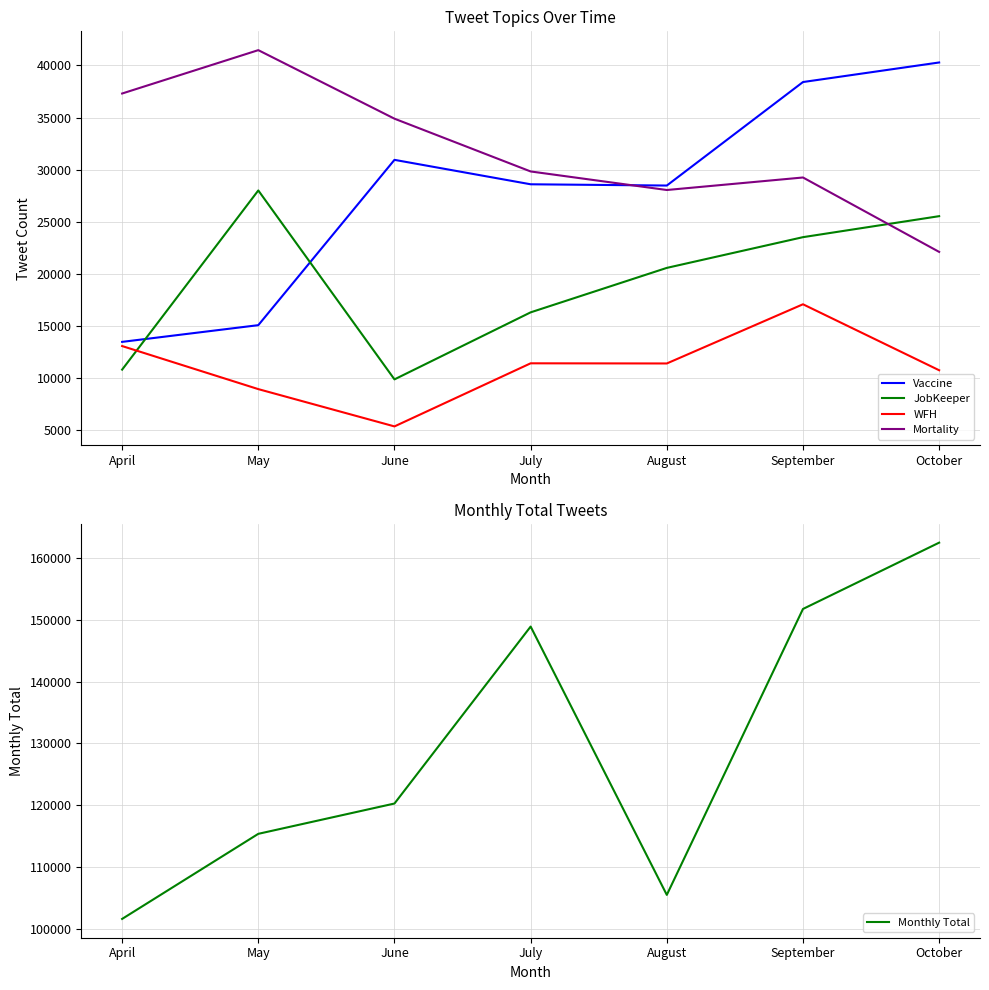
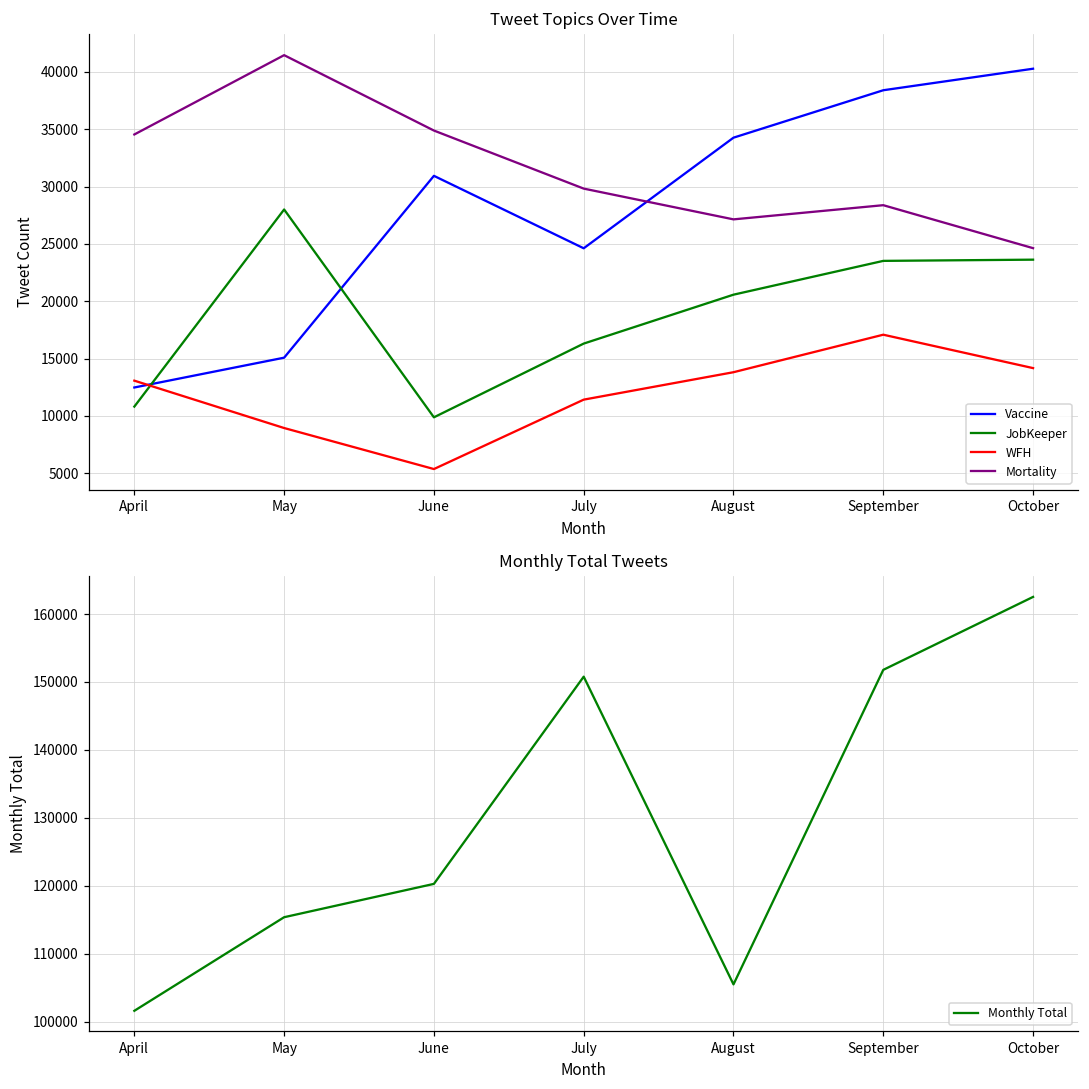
  {
    "Tweet Topics Over Time": {
      "Vaccine": {
-       "April": 13500,
+       "April": 12500,
        "May": 15100,
        "June": 30900,
-       "July": 28600,
-       "August": 28500,
+       "July": 24600,
+       "August": 34300,
        "September": 38400,
        "October": 40300
      },
      "JobKeeper": {
        "April": 10800,
        "May": 28000,
        "June": 9900,
        "July": 16300,
        "August": 20600,
        "September": 23500,
-       "October": 25500
+       "October": 23600
      },
      "WFH": {
        "April": 13100,
        "May": 8900,
        "June": 5400,
        "July": 11400,
-       "August": 11400,
+       "August": 13800,
        "September": 17100,
-       "October": 10700
+       "October": 14200
      },
      "Mortality": {
-       "April": 37300,
+       "April": 34500,
        "May": 41500,
        "June": 34900,
        "July": 29800,
-       "August": 28000,
-       "September": 29200,
-       "October": 22100
+       "August": 27100,
+       "September": 28400,
+       "October": 24600
      }
    },
    "Monthly Total Tweets": {
      "April": 102000,
      "May": 115000,
      "June": 120000,
-     "July": 149000,
+     "July": 151000,
      "August": 105000,
      "September": 152000,
      "October": 163000
    }
  }
